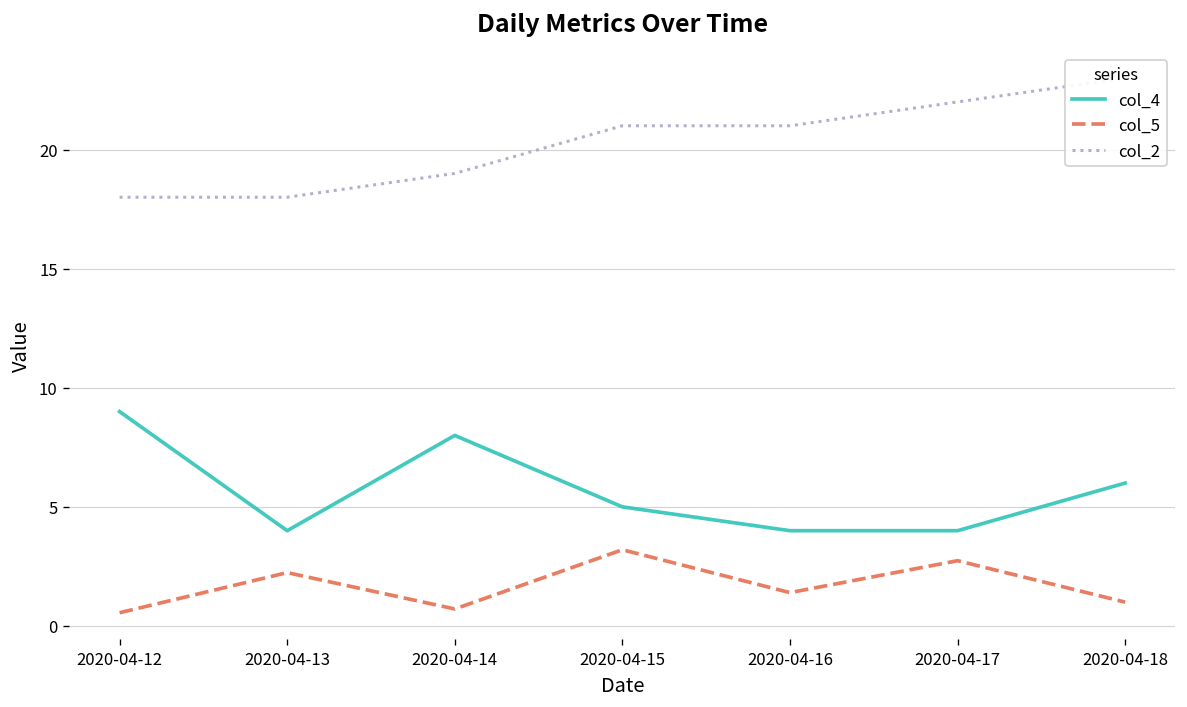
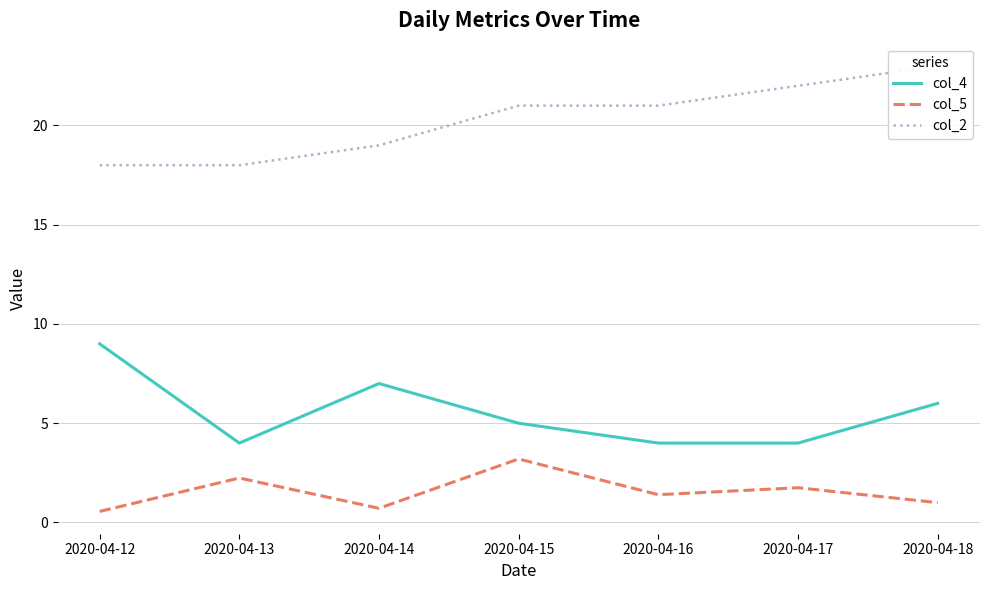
  {
    "col_4": {
      "2020-04-12": 9,
      "2020-04-13": 4,
-     "2020-04-14": 8,
+     "2020-04-14": 7,
      "2020-04-15": 5,
      "2020-04-16": 4,
      "2020-04-17": 4,
      "2020-04-18": 6
    },
    "col_5": {
      "2020-04-12": 0.6,
      "2020-04-13": 2.2,
      "2020-04-14": 0.7,
      "2020-04-15": 3.2,
      "2020-04-16": 1.4,
-     "2020-04-17": 2.7,
+     "2020-04-17": 1.8,
      "2020-04-18": 1.0
    },
    "col_2": {
      "2020-04-12": 18.0,
      "2020-04-13": 18.0,
      "2020-04-14": 19.0,
      "2020-04-15": 21.0,
      "2020-04-16": 21.0,
      "2020-04-17": 22.0
    }
  }
